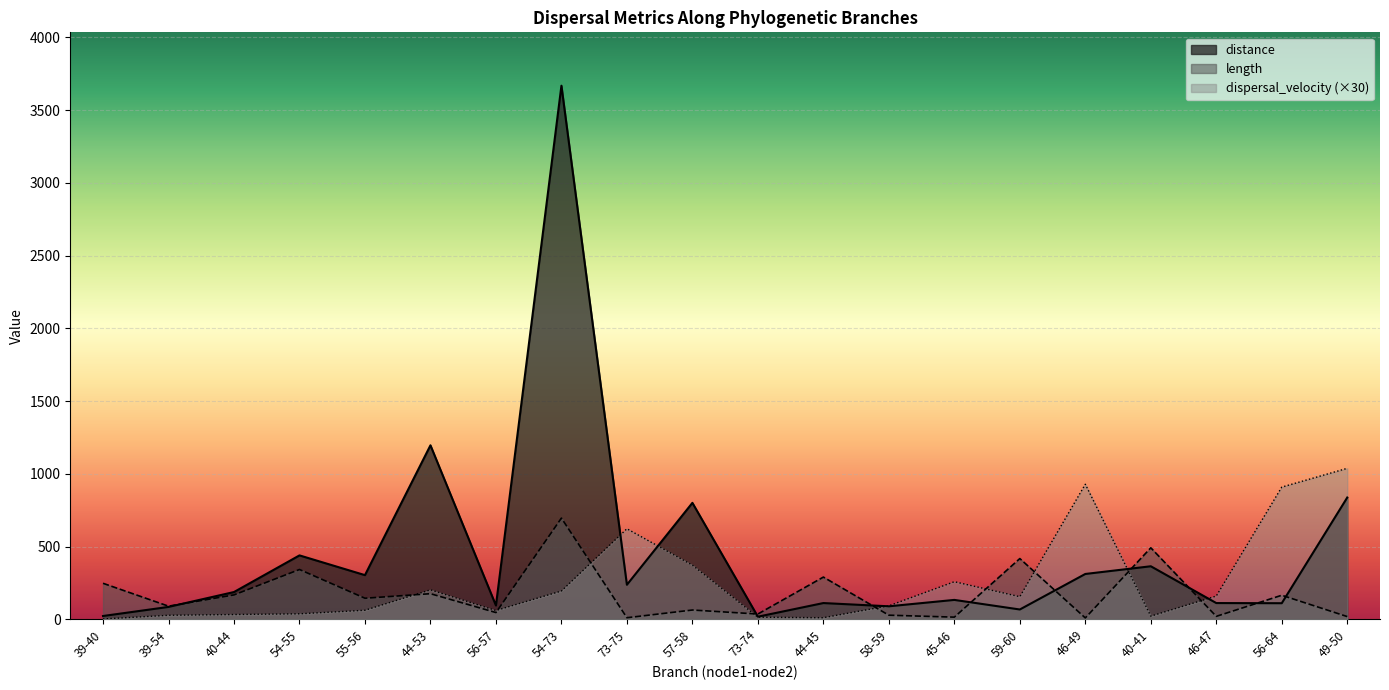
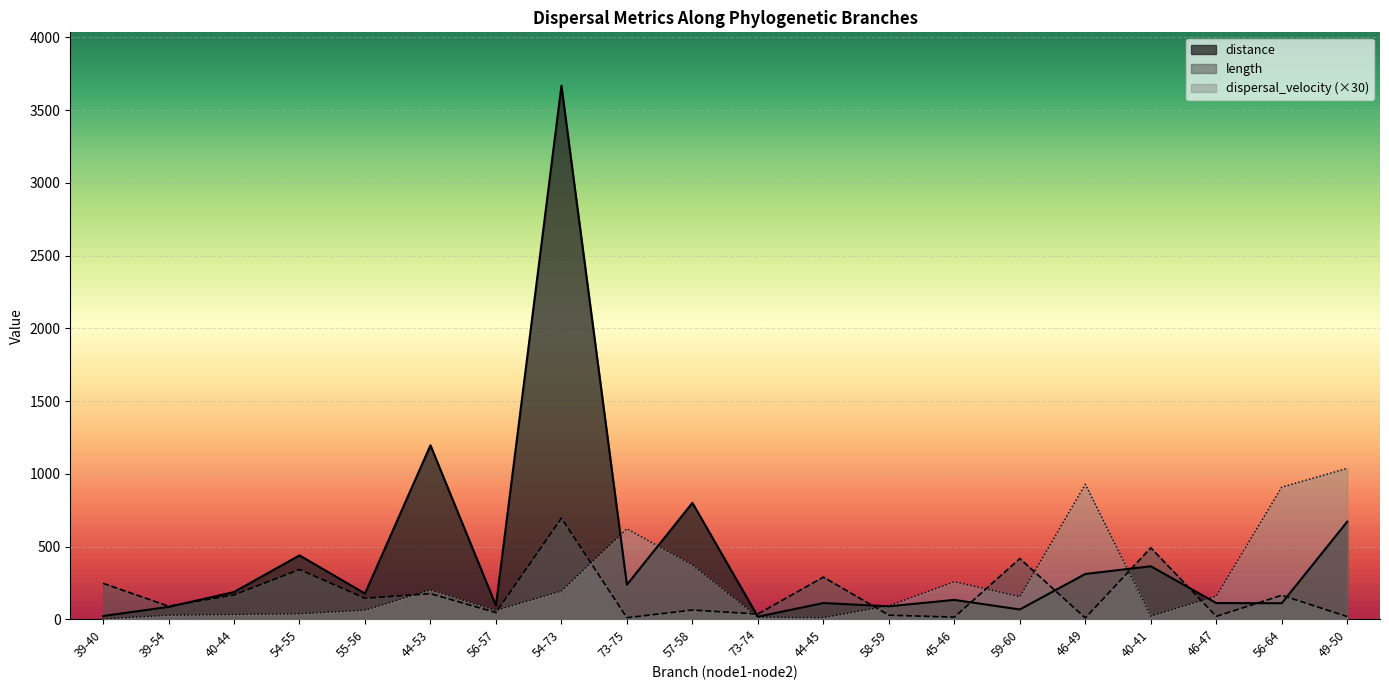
  {
    "distance": {
      "39-40": 20,
      "40-44": 190,
      "54-55": 440,
-     "55-56": 300,
+     "55-56": 180,
      "44-53": 1200,
      "56-57": 100,
      "54-73": 3670,
      "73-75": 240,
      "57-58": 800,
      "44-45": 110,
      "45-46": 130,
      "59-60": 70,
      "46-49": 310,
      "40-41": 370,
      "46-47": 110,
      "56-64": 110,
-     "49-50": 840
+     "49-50": 670
    },
    "length": {
      "39-40": 250,
      "40-44": 170,
      "54-55": 340,
      "55-56": 150,
      "44-53": 180,
      "54-73": 700,
      "73-75": 10,
      "57-58": 60,
      "73-74": 40,
      "44-45": 290,
      "58-59": 30,
      "45-46": 20,
      "59-60": 420,
      "46-49": 10,
      "40-41": 490,
      "46-47": 20,
      "56-64": 170,
      "49-50": 20
    },
    "dispersal_velocity (×30)": {
      "39-40": 0,
      "39-54": 30,
      "40-44": 30,
      "54-55": 40,
      "55-56": 60,
      "44-53": 200,
      "54-73": 200,
      "73-75": 620,
      "57-58": 370,
      "44-45": 10,
      "45-46": 260,
      "59-60": 160,
      "46-49": 930,
      "40-41": 20,
      "46-47": 160,
      "56-64": 910,
      "49-50": 1040
    }
  }
